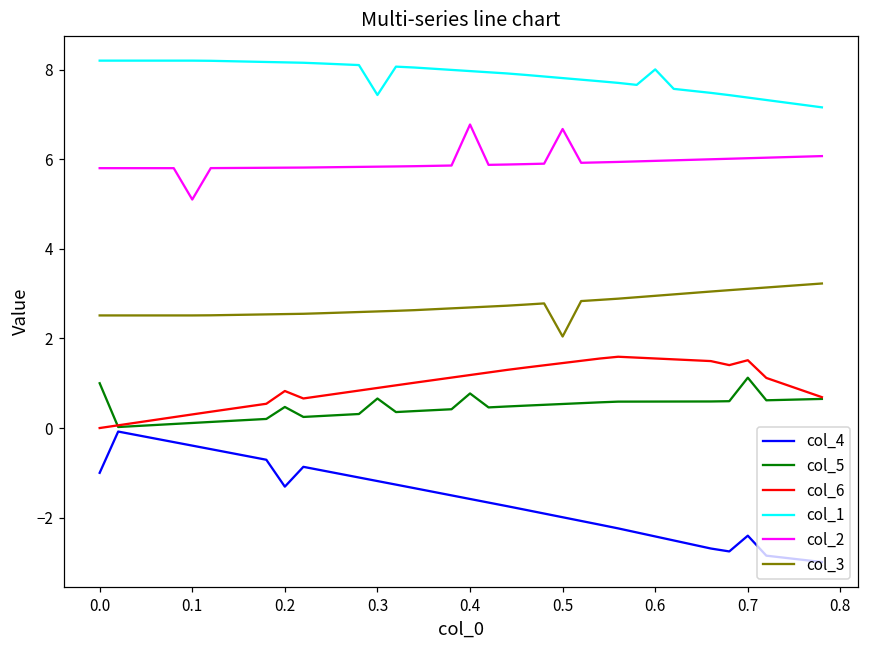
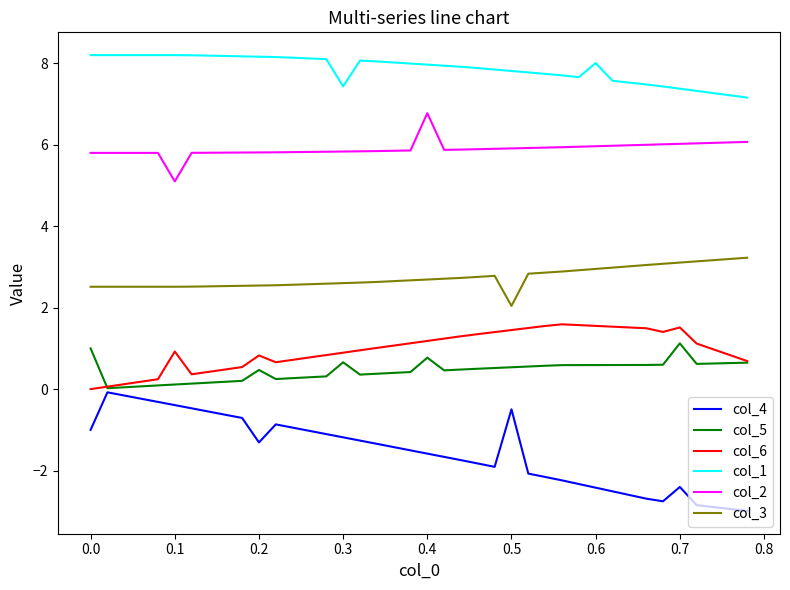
  {
    "col_4": {
      "0.0": -1.0,
      "0.1": -0.4,
      "0.2": -1.3,
      "0.3": -1.2,
      "0.4": -1.6,
-     "0.5": -2.0,
+     "0.5": -0.5,
      "0.6": -2.4,
      "0.7": -2.4
    },
    "col_5": {
      "0.0": 1.0,
      "0.1": 0.1,
      "0.2": 0.5,
      "0.3": 0.7,
      "0.4": 0.8,
      "0.5": 0.5,
      "0.6": 0.6,
      "0.7": 1.1
    },
    "col_6": {
      "0.0": 0.0,
-     "0.1": 0.3,
+     "0.1": 0.9,
      "0.2": 0.8,
      "0.3": 0.9,
      "0.4": 1.2,
      "0.5": 1.5,
      "0.6": 1.6,
      "0.7": 1.5
    },
    "col_1": {
      "0.0": 8.2,
      "0.1": 8.2,
      "0.2": 8.2,
      "0.3": 7.4,
      "0.4": 8.0,
      "0.5": 7.8,
      "0.6": 8.0,
      "0.7": 7.4
    },
    "col_2": {
      "0.0": 5.8,
      "0.1": 5.1,
      "0.2": 5.8,
      "0.3": 5.8,
      "0.4": 6.8,
-     "0.5": 6.7,
+     "0.5": 5.9,
      "0.6": 6.0,
      "0.7": 6.0
    },
    "col_3": {
      "0.0": 2.5,
      "0.1": 2.5,
      "0.2": 2.5,
      "0.3": 2.6,
      "0.4": 2.7,
      "0.5": 2.0,
      "0.6": 3.0,
      "0.7": 3.1
    }
  }
